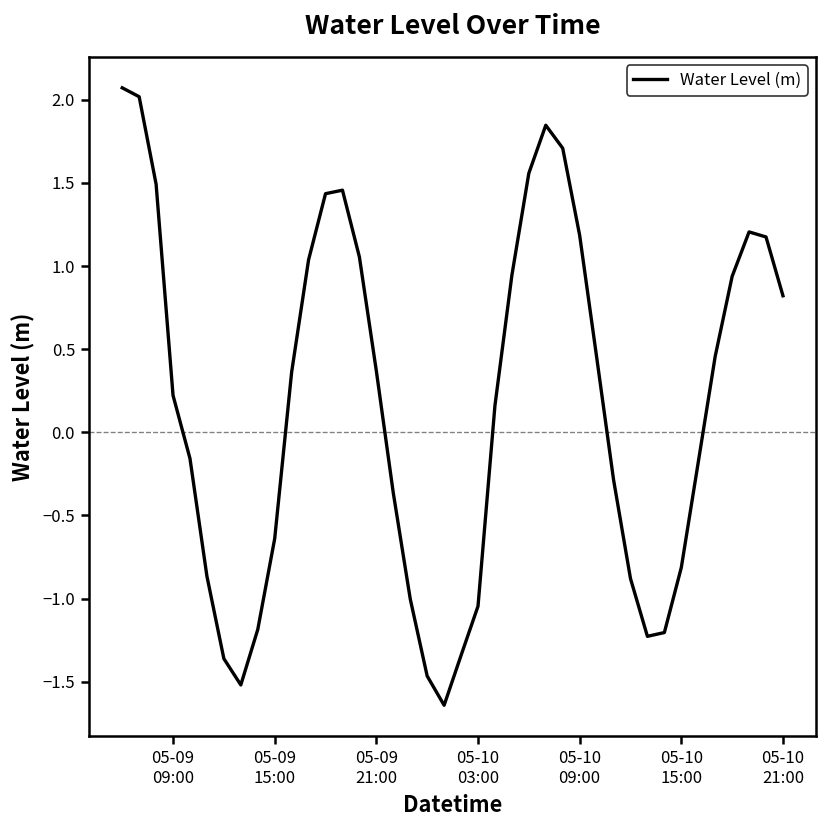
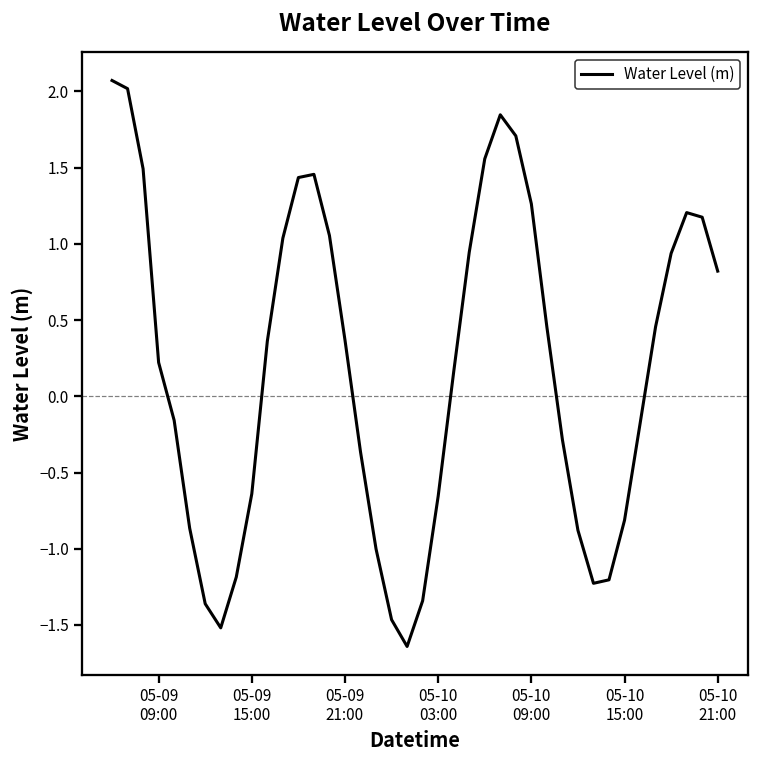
  {
    "05-09 09:00": 0.22,
    "05-09 15:00": -0.64,
    "05-09 21:00": 0.37,
-   "05-10 03:00": -1.05,
-   "05-10 09:00": 1.19,
+   "05-10 03:00": -0.66,
+   "05-10 09:00": 1.26,
    "05-10 15:00": -0.81,
    "05-10 21:00": 0.82
  }
